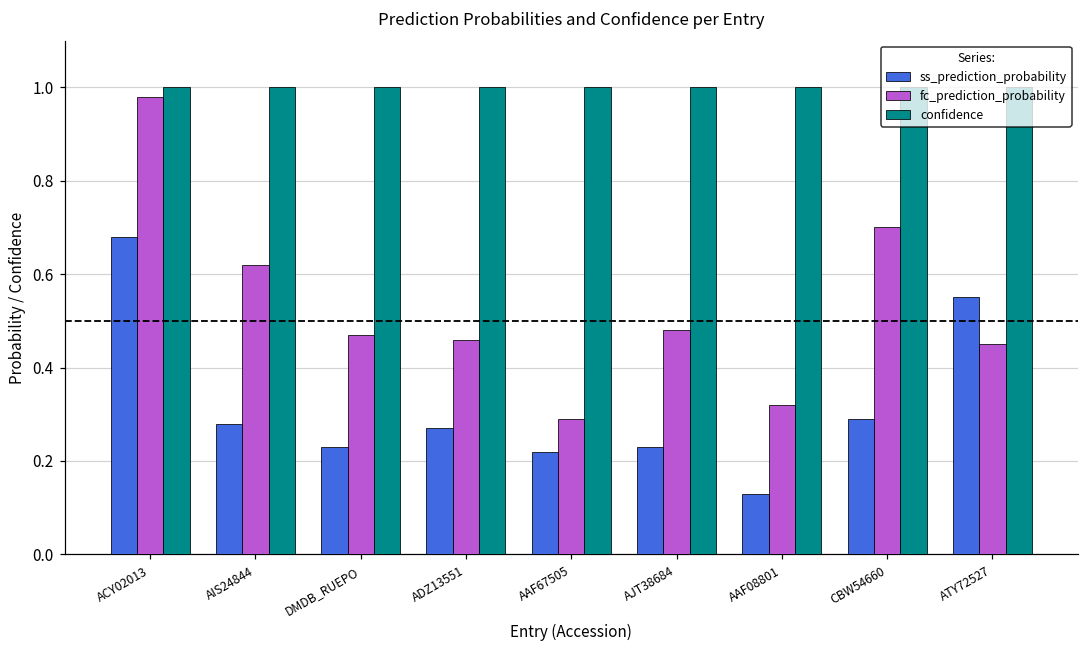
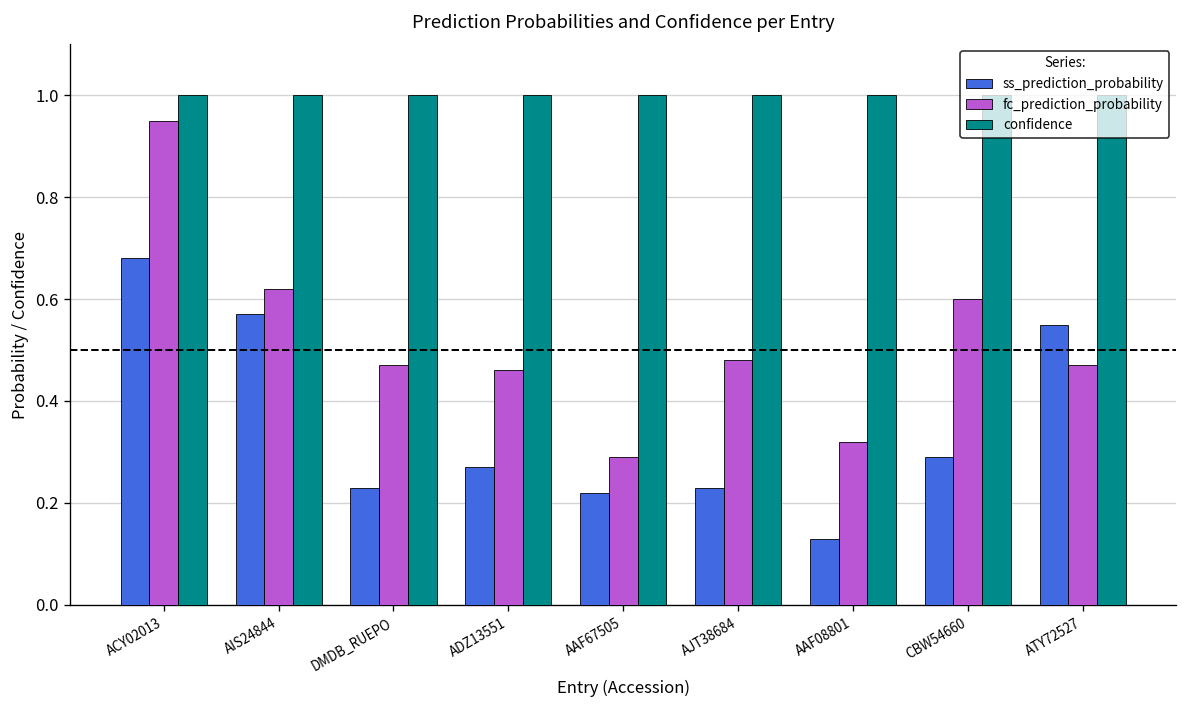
  {
    "ss_prediction_probability": {
      "ACY02013": 0.68,
-     "AIS24844": 0.28,
+     "AIS24844": 0.57,
      "DMDB_RUEPO": 0.23,
      "ADZ13551": 0.27,
      "AAF67505": 0.22,
      "AJT38684": 0.23,
      "AAF08801": 0.13,
      "CBW54660": 0.29,
      "ATY72527": 0.55
    },
    "fc_prediction_probability": {
-     "ACY02013": 0.98,
+     "ACY02013": 0.95,
      "AIS24844": 0.62,
      "DMDB_RUEPO": 0.47,
      "ADZ13551": 0.46,
      "AAF67505": 0.29,
      "AJT38684": 0.48,
      "AAF08801": 0.32,
-     "CBW54660": 0.7,
-     "ATY72527": 0.45
+     "CBW54660": 0.6,
+     "ATY72527": 0.47
    },
    "confidence": {
      "ACY02013": 1.00,
      "AIS24844": 1.00,
      "DMDB_RUEPO": 1.00,
      "ADZ13551": 1.00,
      "AAF67505": 1.00,
      "AJT38684": 1.00,
      "AAF08801": 1.00
    }
  }
